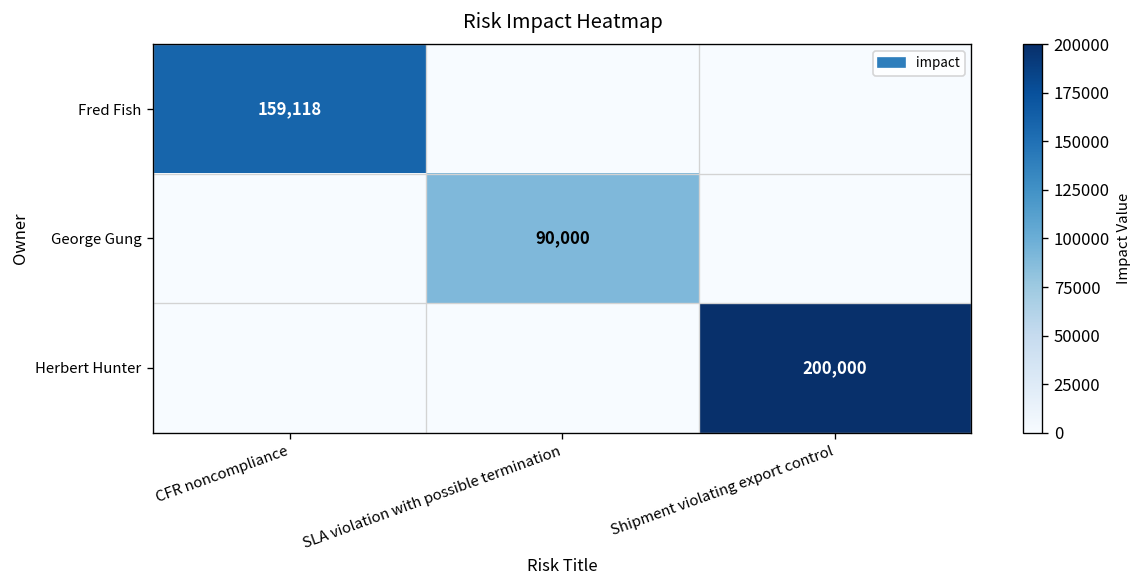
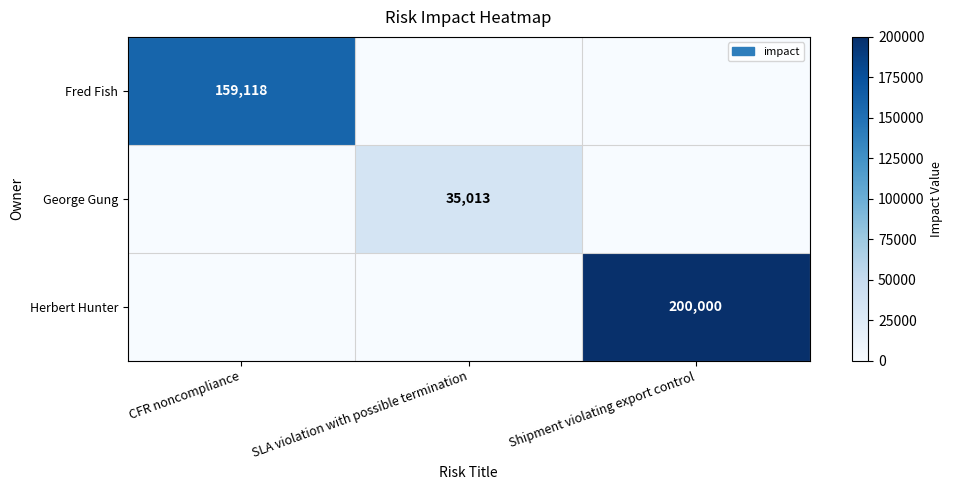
  {
    "Fred Fish": {
      "CFR noncompliance": "159,118"
    },
    "George Gung": {
-     "SLA violation with possible termination": "90,000"
+     "SLA violation with possible termination": "35,013"
    },
    "Herbert Hunter": {
      "Shipment violating export control": "200,000"
    }
  }
